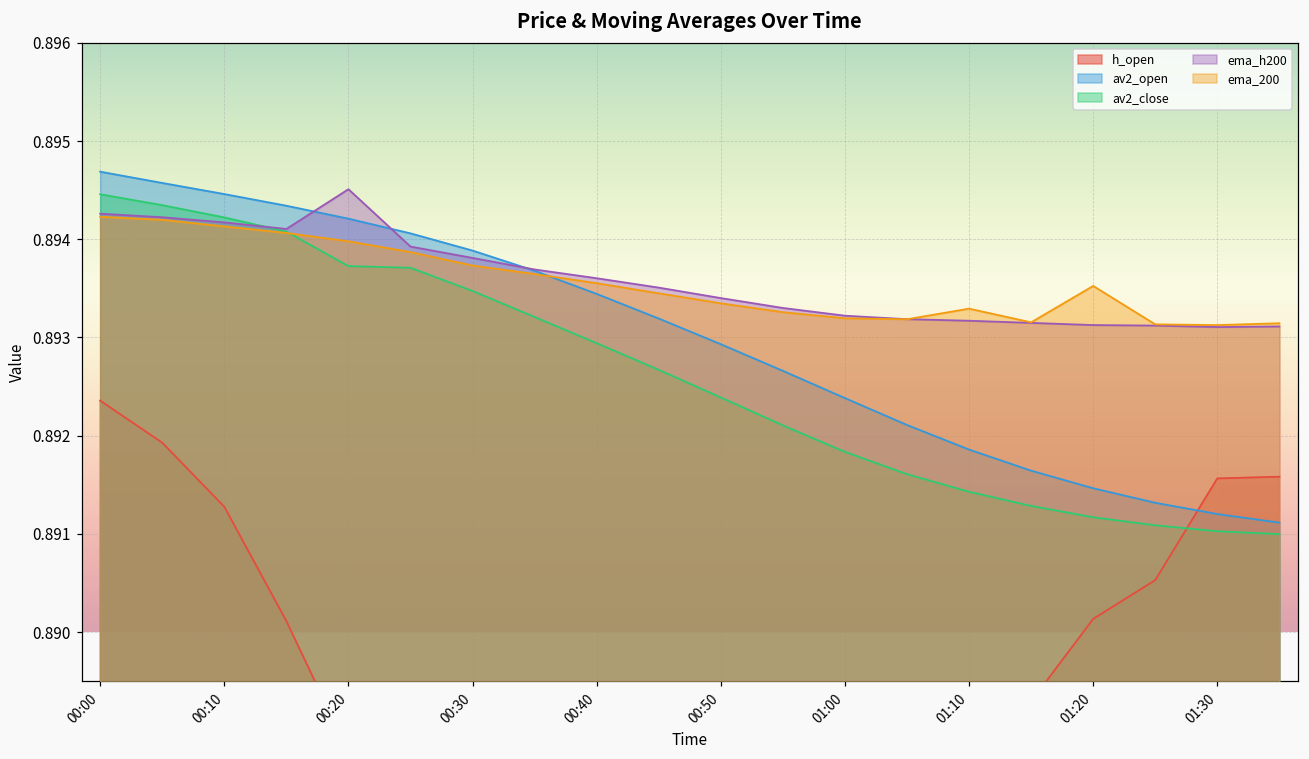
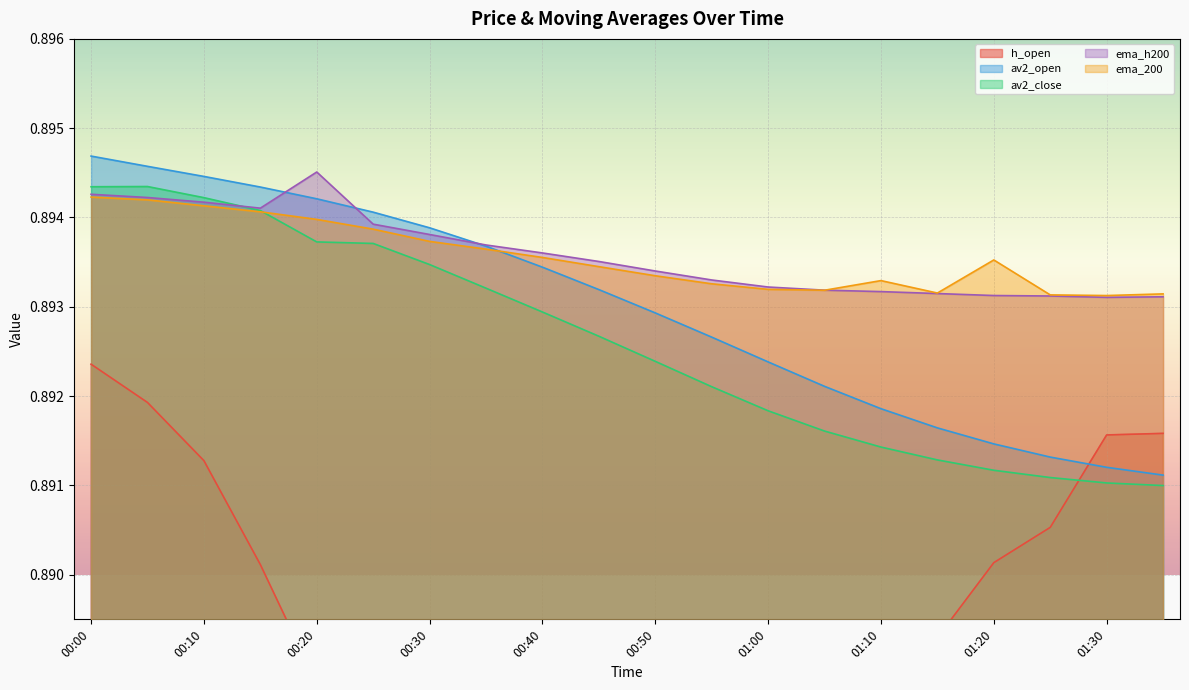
  {
    "av2_open": {
      "00:00": 0.8947,
      "00:10": 0.8945,
      "00:20": 0.8942,
      "00:30": 0.8939,
      "00:40": 0.8934,
      "00:50": 0.8929,
      "01:00": 0.8924,
      "01:10": 0.8919,
      "01:20": 0.8915,
      "01:30": 0.8912
    },
    "av2_close": {
-     "00:00": 0.8945,
+     "00:00": 0.8943,
      "00:10": 0.8942,
      "00:20": 0.8937,
      "00:30": 0.8935,
      "00:40": 0.8929,
      "00:50": 0.8924,
      "01:00": 0.8918,
      "01:10": 0.8914,
      "01:20": 0.8912,
      "01:30": 0.8910
    },
    "ema_h200": {
      "00:00": 0.8943,
      "00:10": 0.8942,
      "00:20": 0.8945,
      "00:30": 0.8938,
      "00:40": 0.8936,
      "00:50": 0.8934,
      "01:10": 0.8932,
      "01:20": 0.8931
    },
    "ema_200": {
      "00:00": 0.8942,
      "00:10": 0.8941,
      "00:20": 0.8940,
      "00:30": 0.8937,
      "00:40": 0.8936,
      "00:50": 0.8933,
      "01:10": 0.8933,
      "01:20": 0.8935
    }
  }
